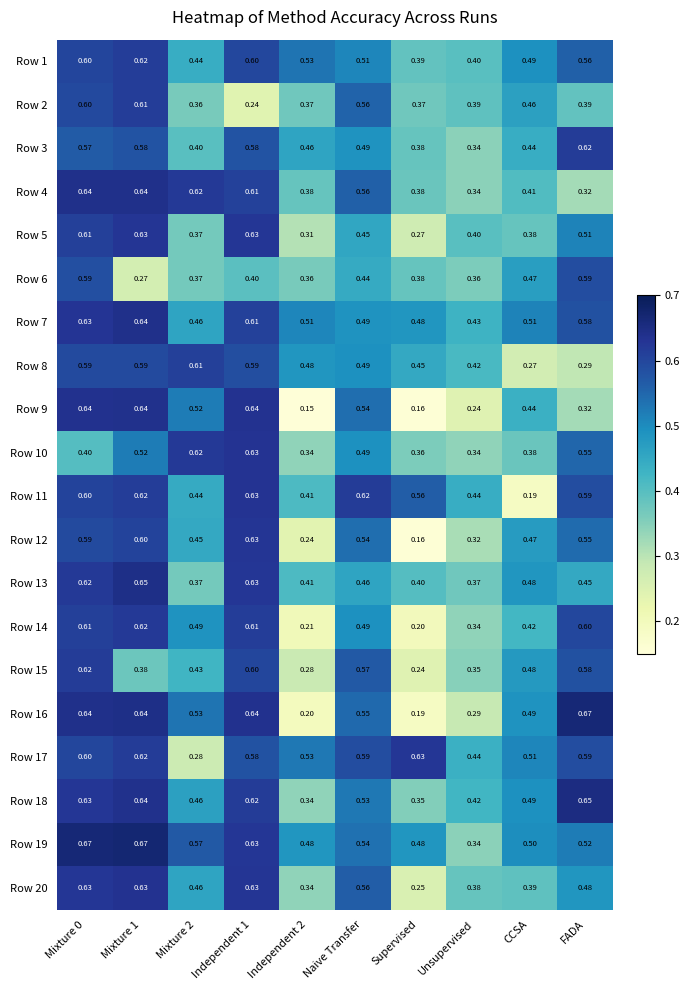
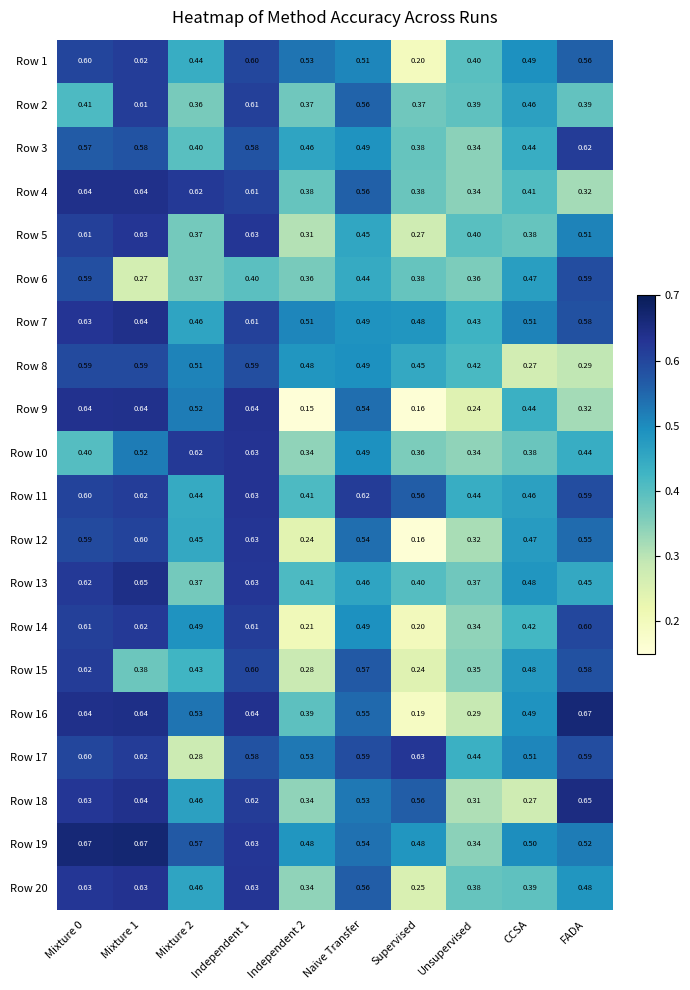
  {
    "Row 1": {
      "Mixture 0": 0.60,
      "Mixture 1": 0.62,
      "Mixture 2": 0.44,
      "Independent 1": 0.60,
      "Independent 2": 0.53,
      "Naive Transfer": 0.51,
-     "Supervised": 0.39,
+     "Supervised": 0.20,
      "Unsupervised": 0.40,
      "CCSA": 0.49,
      "FADA": 0.56
    },
    "Row 2": {
-     "Mixture 0": 0.60,
+     "Mixture 0": 0.41,
      "Mixture 1": 0.61,
      "Mixture 2": 0.36,
-     "Independent 1": 0.24,
+     "Independent 1": 0.61,
      "Independent 2": 0.37,
      "Naive Transfer": 0.56,
      "Supervised": 0.37,
      "Unsupervised": 0.39,
      "CCSA": 0.46,
      "FADA": 0.39
    },
    "Row 3": {
      "Mixture 0": 0.57,
      "Mixture 1": 0.58,
      "Mixture 2": 0.40,
      "Independent 1": 0.58,
      "Independent 2": 0.46,
      "Naive Transfer": 0.49,
      "Supervised": 0.38,
      "Unsupervised": 0.34,
      "CCSA": 0.44,
      "FADA": 0.62
    },
    "Row 4": {
      "Mixture 0": 0.64,
      "Mixture 1": 0.64,
      "Mixture 2": 0.62,
      "Independent 1": 0.61,
      "Independent 2": 0.38,
      "Naive Transfer": 0.56,
      "Supervised": 0.38,
      "Unsupervised": 0.34,
      "CCSA": 0.41,
      "FADA": 0.32
    },
    "Row 5": {
      "Mixture 0": 0.61,
      "Mixture 1": 0.63,
      "Mixture 2": 0.37,
      "Independent 1": 0.63,
      "Independent 2": 0.31,
      "Naive Transfer": 0.45,
      "Supervised": 0.27,
      "Unsupervised": 0.40,
      "CCSA": 0.38,
      "FADA": 0.51
    },
    "Row 6": {
      "Mixture 0": 0.59,
      "Mixture 1": 0.27,
      "Mixture 2": 0.37,
      "Independent 1": 0.40,
      "Independent 2": 0.36,
      "Naive Transfer": 0.44,
      "Supervised": 0.38,
      "Unsupervised": 0.36,
      "CCSA": 0.47,
      "FADA": 0.59
    },
    "Row 7": {
      "Mixture 0": 0.63,
      "Mixture 1": 0.64,
      "Mixture 2": 0.46,
      "Independent 1": 0.61,
      "Independent 2": 0.51,
      "Naive Transfer": 0.49,
      "Supervised": 0.48,
      "Unsupervised": 0.43,
      "CCSA": 0.51,
      "FADA": 0.58
    },
    "Row 8": {
      "Mixture 0": 0.59,
      "Mixture 1": 0.59,
-     "Mixture 2": 0.61,
+     "Mixture 2": 0.51,
      "Independent 1": 0.59,
      "Independent 2": 0.48,
      "Naive Transfer": 0.49,
      "Supervised": 0.45,
      "Unsupervised": 0.42,
      "CCSA": 0.27,
      "FADA": 0.29
    },
    "Row 9": {
      "Mixture 0": 0.64,
      "Mixture 1": 0.64,
      "Mixture 2": 0.52,
      "Independent 1": 0.64,
      "Independent 2": 0.15,
      "Naive Transfer": 0.54,
      "Supervised": 0.16,
      "Unsupervised": 0.24,
      "CCSA": 0.44,
      "FADA": 0.32
    },
    "Row 10": {
      "Mixture 0": 0.40,
      "Mixture 1": 0.52,
      "Mixture 2": 0.62,
      "Independent 1": 0.63,
      "Independent 2": 0.34,
      "Naive Transfer": 0.49,
      "Supervised": 0.36,
      "Unsupervised": 0.34,
      "CCSA": 0.38,
-     "FADA": 0.55
+     "FADA": 0.44
    },
    "Row 11": {
      "Mixture 0": 0.60,
      "Mixture 1": 0.62,
      "Mixture 2": 0.44,
      "Independent 1": 0.63,
      "Independent 2": 0.41,
      "Naive Transfer": 0.62,
      "Supervised": 0.56,
      "Unsupervised": 0.44,
-     "CCSA": 0.19,
+     "CCSA": 0.46,
      "FADA": 0.59
    },
    "Row 12": {
      "Mixture 0": 0.59,
      "Mixture 1": 0.60,
      "Mixture 2": 0.45,
      "Independent 1": 0.63,
      "Independent 2": 0.24,
      "Naive Transfer": 0.54,
      "Supervised": 0.16,
      "Unsupervised": 0.32,
      "CCSA": 0.47,
      "FADA": 0.55
    },
    "Row 13": {
      "Mixture 0": 0.62,
      "Mixture 1": 0.65,
      "Mixture 2": 0.37,
      "Independent 1": 0.63,
      "Independent 2": 0.41,
      "Naive Transfer": 0.46,
      "Supervised": 0.40,
      "Unsupervised": 0.37,
      "CCSA": 0.48,
      "FADA": 0.45
    },
    "Row 14": {
      "Mixture 0": 0.61,
      "Mixture 1": 0.62,
      "Mixture 2": 0.49,
      "Independent 1": 0.61,
      "Independent 2": 0.21,
      "Naive Transfer": 0.49,
      "Supervised": 0.20,
      "Unsupervised": 0.34,
      "CCSA": 0.42,
      "FADA": 0.60
    },
    "Row 15": {
      "Mixture 0": 0.62,
      "Mixture 1": 0.38,
      "Mixture 2": 0.43,
      "Independent 1": 0.60,
      "Independent 2": 0.28,
      "Naive Transfer": 0.57,
      "Supervised": 0.24,
      "Unsupervised": 0.35,
      "CCSA": 0.48,
      "FADA": 0.58
    },
    "Row 16": {
      "Mixture 0": 0.64,
      "Mixture 1": 0.64,
      "Mixture 2": 0.53,
      "Independent 1": 0.64,
-     "Independent 2": 0.20,
+     "Independent 2": 0.39,
      "Naive Transfer": 0.55,
      "Supervised": 0.19,
      "Unsupervised": 0.29,
      "CCSA": 0.49,
      "FADA": 0.67
    },
    "Row 17": {
      "Mixture 0": 0.60,
      "Mixture 1": 0.62,
      "Mixture 2": 0.28,
      "Independent 1": 0.58,
      "Independent 2": 0.53,
      "Naive Transfer": 0.59,
      "Supervised": 0.63,
      "Unsupervised": 0.44,
      "CCSA": 0.51,
      "FADA": 0.59
    },
    "Row 18": {
      "Mixture 0": 0.63,
      "Mixture 1": 0.64,
      "Mixture 2": 0.46,
      "Independent 1": 0.62,
      "Independent 2": 0.34,
      "Naive Transfer": 0.53,
-     "Supervised": 0.35,
-     "Unsupervised": 0.42,
-     "CCSA": 0.49,
+     "Supervised": 0.56,
+     "Unsupervised": 0.31,
+     "CCSA": 0.27,
      "FADA": 0.65
    },
    "Row 19": {
      "Mixture 0": 0.67,
      "Mixture 1": 0.67,
      "Mixture 2": 0.57,
      "Independent 1": 0.63,
      "Independent 2": 0.48,
      "Naive Transfer": 0.54,
      "Supervised": 0.48,
      "Unsupervised": 0.34,
      "CCSA": 0.50,
      "FADA": 0.52
    },
    "Row 20": {
      "Mixture 0": 0.63,
      "Mixture 1": 0.63,
      "Mixture 2": 0.46,
      "Independent 1": 0.63,
      "Independent 2": 0.34,
      "Naive Transfer": 0.56,
      "Supervised": 0.25,
      "Unsupervised": 0.38,
      "CCSA": 0.39,
      "FADA": 0.48
    }
  }
